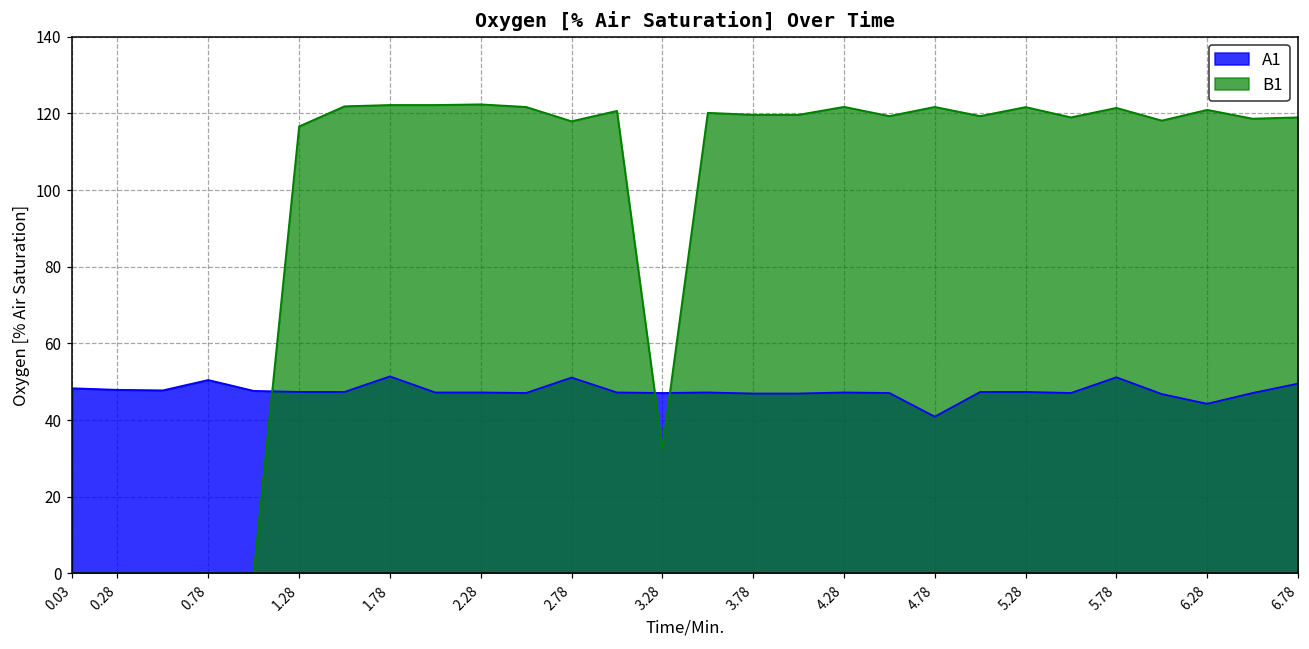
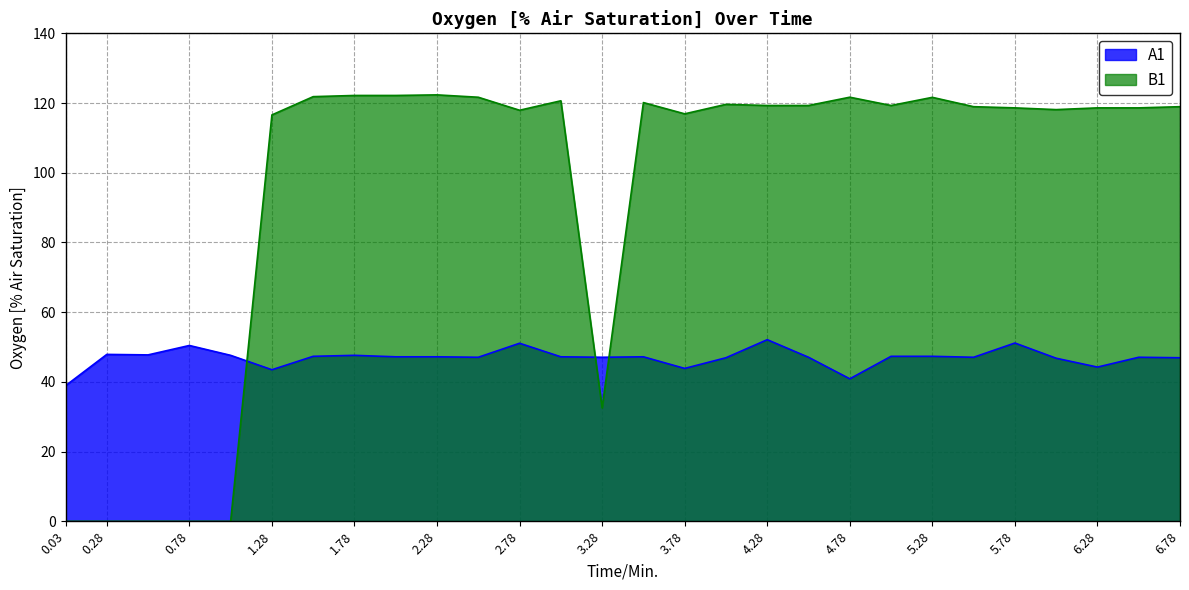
  {
    "A1": {
-     "0.03": 48,
+     "0.03": 39,
      "0.28": 48,
      "0.78": 50,
-     "1.28": 47,
-     "1.78": 51,
+     "1.28": 43,
+     "1.78": 48,
      "2.28": 47,
      "2.78": 51,
      "3.28": 47,
-     "3.78": 47,
-     "4.28": 47,
+     "3.78": 44,
+     "4.28": 52,
      "4.78": 41,
      "5.28": 47,
      "5.78": 51,
      "6.28": 44,
-     "6.78": 50
+     "6.78": 47
    },
    "B1": {
      "0.03": 0,
      "0.28": 0,
      "0.78": 0,
      "1.28": 117,
      "1.78": 122,
      "2.28": 122,
      "2.78": 118,
      "3.28": 33,
-     "3.78": 120,
-     "4.28": 122,
+     "3.78": 117,
+     "4.28": 119,
      "4.78": 122,
      "5.28": 122,
-     "5.78": 121,
-     "6.28": 121,
+     "5.78": 119,
+     "6.28": 119,
      "6.78": 119
    }
  }
